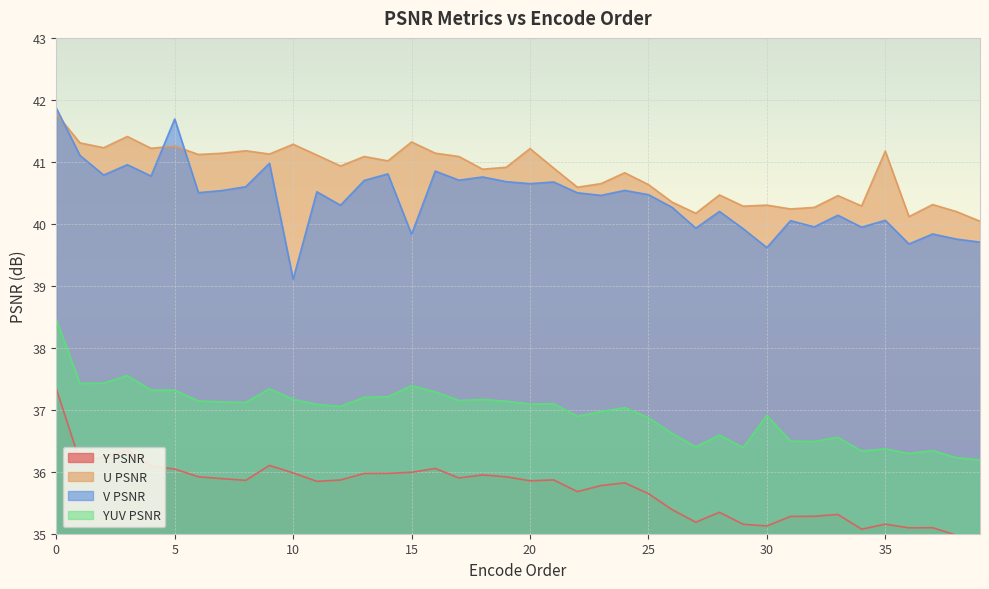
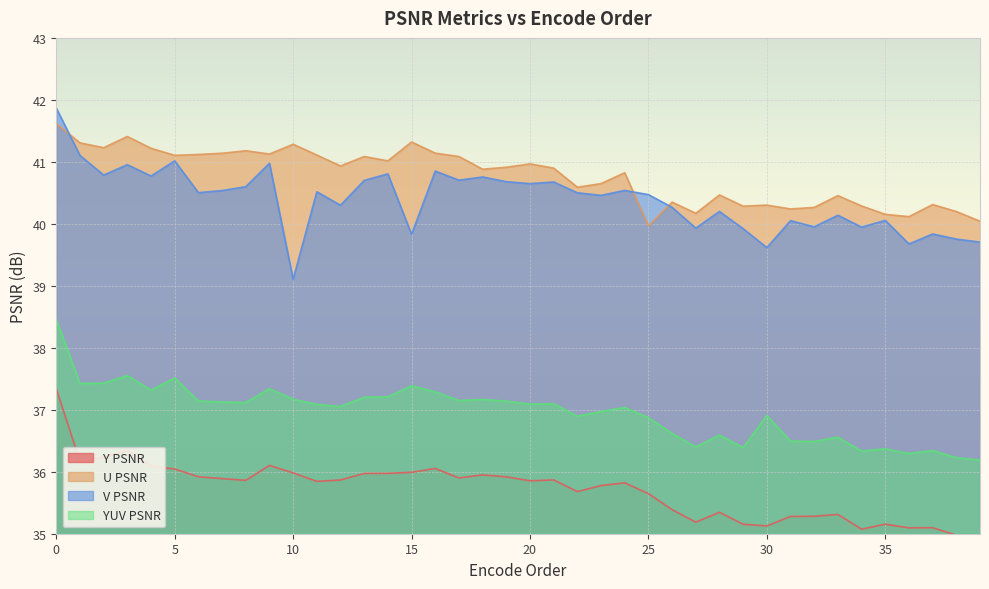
  {
    "U PSNR": {
-     "0": 41.8,
-     "5": 41.3,
+     "0": 41.6,
+     "5": 41.1,
      "10": 41.3,
      "15": 41.3,
-     "20": 41.2,
-     "25": 40.6,
+     "20": 41.0,
+     "25": 40.0,
      "30": 40.3,
-     "35": 41.2
+     "35": 40.2
    },
    "V PSNR": {
      "0": 41.9,
-     "5": 41.7,
+     "5": 41.0,
      "10": 39.1,
      "15": 39.8,
      "20": 40.6,
      "25": 40.5,
      "30": 39.6,
      "35": 40.1
    },
    "YUV PSNR": {
      "0": 38.5,
-     "5": 37.3,
+     "5": 37.5,
      "10": 37.2,
      "15": 37.4,
      "20": 37.1,
      "25": 36.9,
      "30": 36.9,
      "35": 36.4
    }
  }
